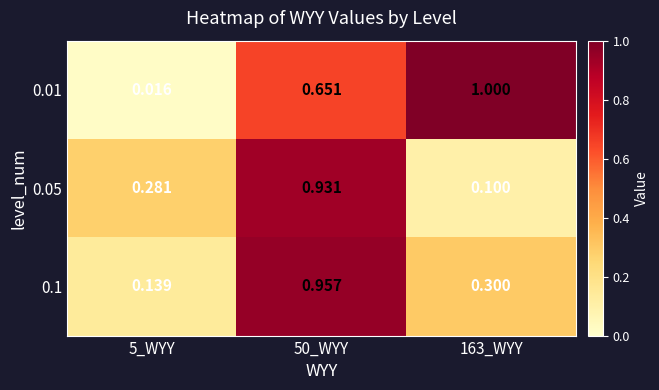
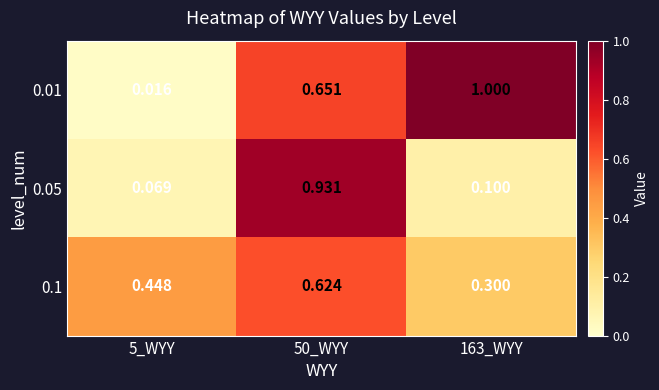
  {
    "0.01": {
      "5_WYY": 0.016,
      "50_WYY": 0.651,
      "163_WYY": 1.000
    },
    "0.05": {
-     "5_WYY": 0.281,
+     "5_WYY": 0.069,
      "50_WYY": 0.931,
      "163_WYY": 0.100
    },
    "0.1": {
-     "5_WYY": 0.139,
-     "50_WYY": 0.957,
+     "5_WYY": 0.448,
+     "50_WYY": 0.624,
      "163_WYY": 0.300
    }
  }
